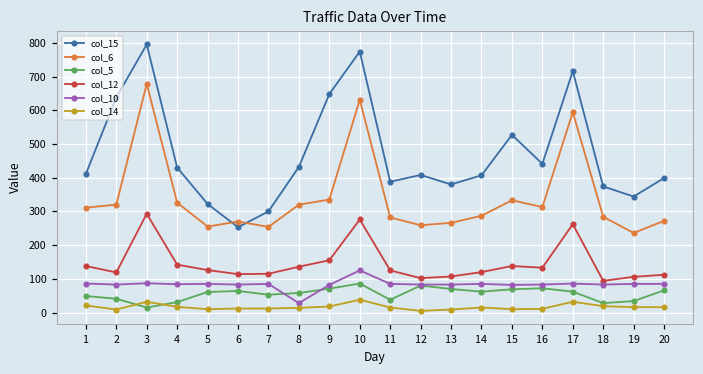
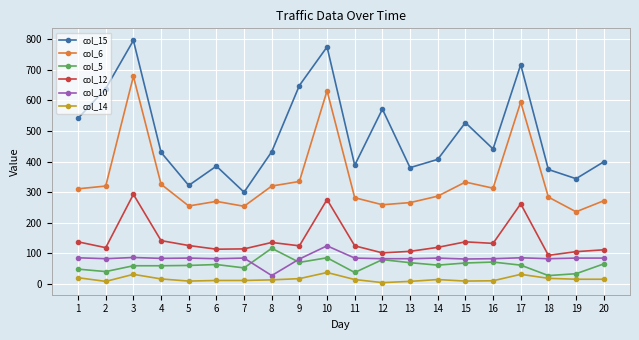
  {
    "col_15": {
-     "1": 410,
+     "1": 540,
      "3": 800,
      "4": 430,
      "5": 320,
-     "6": 250,
+     "6": 390,
      "7": 300,
      "8": 430,
      "9": 650,
      "10": 770,
      "11": 390,
-     "12": 410,
+     "12": 570,
      "13": 380,
      "14": 410,
      "15": 530,
      "16": 440,
      "17": 720,
      "18": 370,
      "19": 340,
      "20": 400
    },
    "col_5": {
      "1": 50,
      "2": 40,
-     "3": 20,
-     "4": 30,
+     "3": 60,
+     "4": 60,
      "5": 60,
      "6": 60,
      "7": 50,
-     "8": 60,
+     "8": 120,
      "9": 70,
      "10": 90,
      "11": 40,
      "13": 70,
      "14": 60,
      "15": 70,
      "16": 70,
      "17": 60,
      "18": 30,
      "19": 30,
      "20": 70
    },
    "col_12": {
      "1": 140,
      "2": 120,
      "3": 290,
      "4": 140,
      "5": 130,
      "6": 110,
      "7": 120,
      "8": 140,
-     "9": 160,
+     "9": 130,
      "10": 280,
      "11": 130,
      "12": 100,
      "13": 110,
      "14": 120,
      "15": 140,
      "16": 130,
      "17": 260,
      "18": 90,
      "19": 110,
      "20": 110
    },
    "col_10": {
      "1": 90,
      "2": 80,
      "3": 90,
      "4": 80,
      "5": 90,
      "6": 80,
      "7": 90,
      "8": 30,
      "9": 80,
      "10": 130,
      "11": 90,
      "13": 80,
      "14": 90,
      "15": 80,
      "16": 80,
      "17": 90,
      "18": 80,
      "19": 90,
      "20": 90
    }
  }
